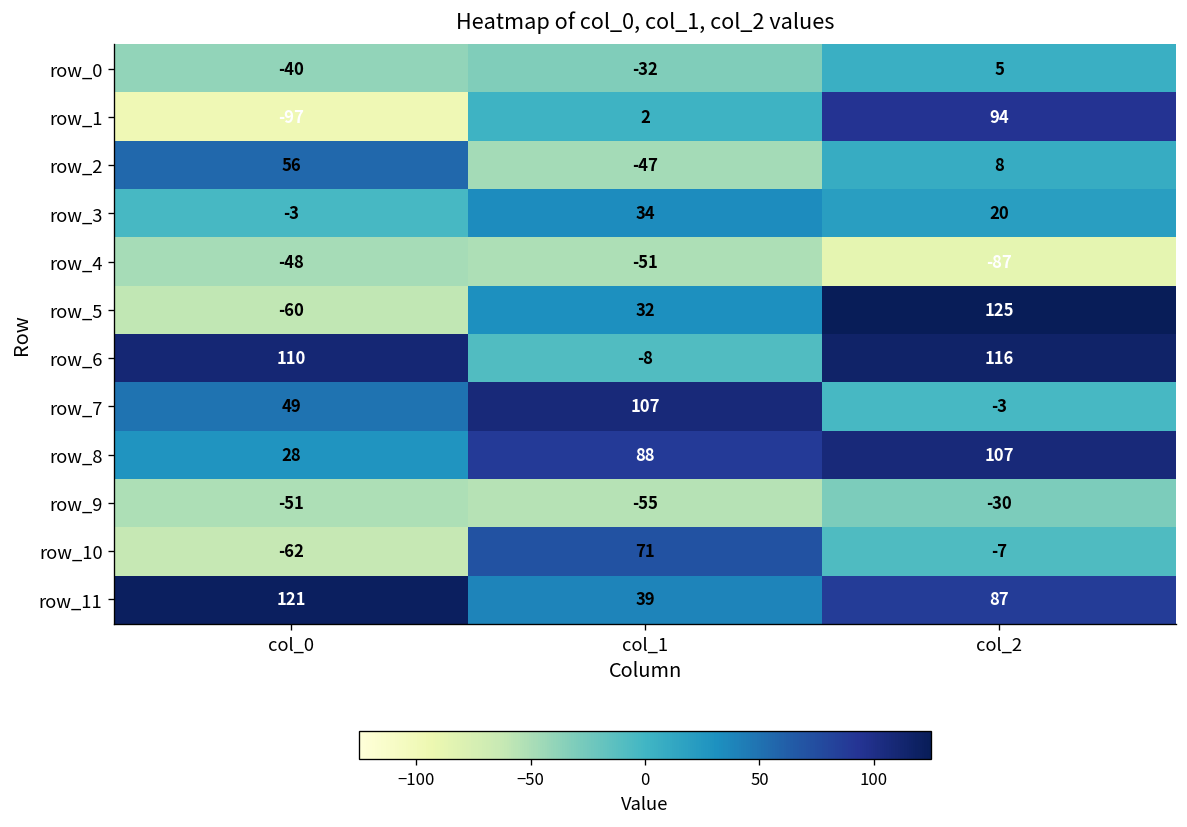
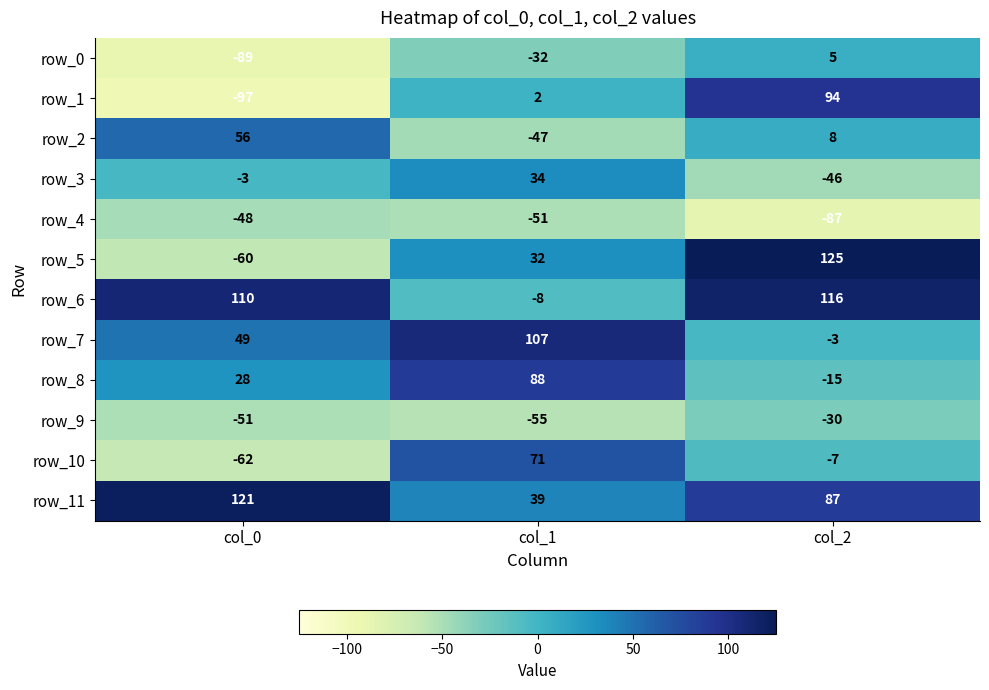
  {
    "row_0": {
-     "col_0": -40,
+     "col_0": -89,
      "col_1": -32,
      "col_2": 5
    },
    "row_1": {
      "col_0": -97,
      "col_1": 2,
      "col_2": 94
    },
    "row_2": {
      "col_0": 56,
      "col_1": -47,
      "col_2": 8
    },
    "row_3": {
      "col_0": -3,
      "col_1": 34,
-     "col_2": 20
+     "col_2": -46
    },
    "row_4": {
      "col_0": -48,
      "col_1": -51,
      "col_2": -87
    },
    "row_5": {
      "col_0": -60,
      "col_1": 32,
      "col_2": 125
    },
    "row_6": {
      "col_0": 110,
      "col_1": -8,
      "col_2": 116
    },
    "row_7": {
      "col_0": 49,
      "col_1": 107,
      "col_2": -3
    },
    "row_8": {
      "col_0": 28,
      "col_1": 88,
-     "col_2": 107
+     "col_2": -15
    },
    "row_9": {
      "col_0": -51,
      "col_1": -55,
      "col_2": -30
    },
    "row_10": {
      "col_0": -62,
      "col_1": 71,
      "col_2": -7
    },
    "row_11": {
      "col_0": 121,
      "col_1": 39,
      "col_2": 87
    }
  }
